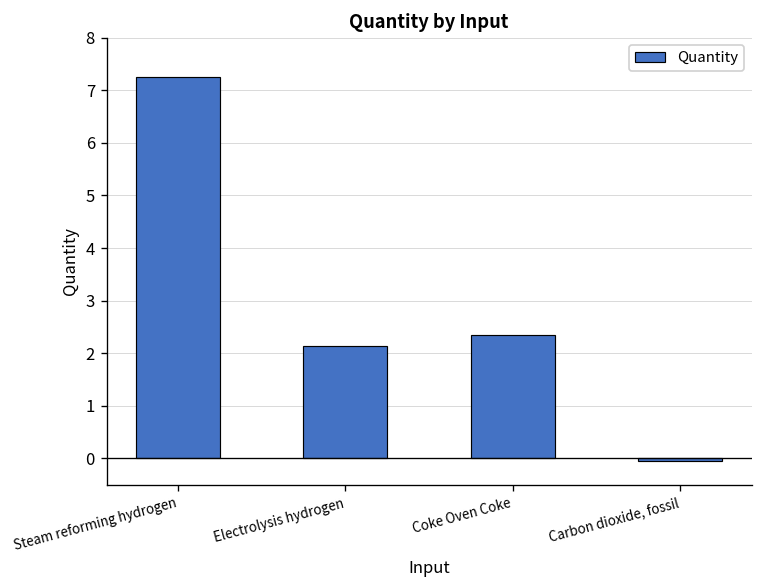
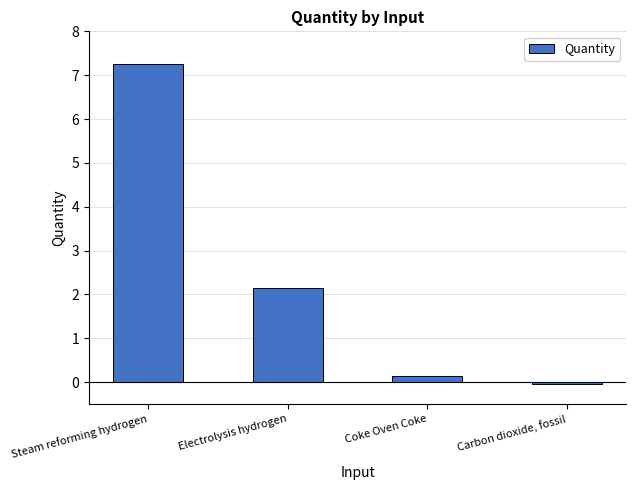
  {
    "Steam reforming hydrogen": 7.2,
    "Electrolysis hydrogen": 2.1,
-   "Coke Oven Coke": 2.3
+   "Coke Oven Coke": 0.1
  }
